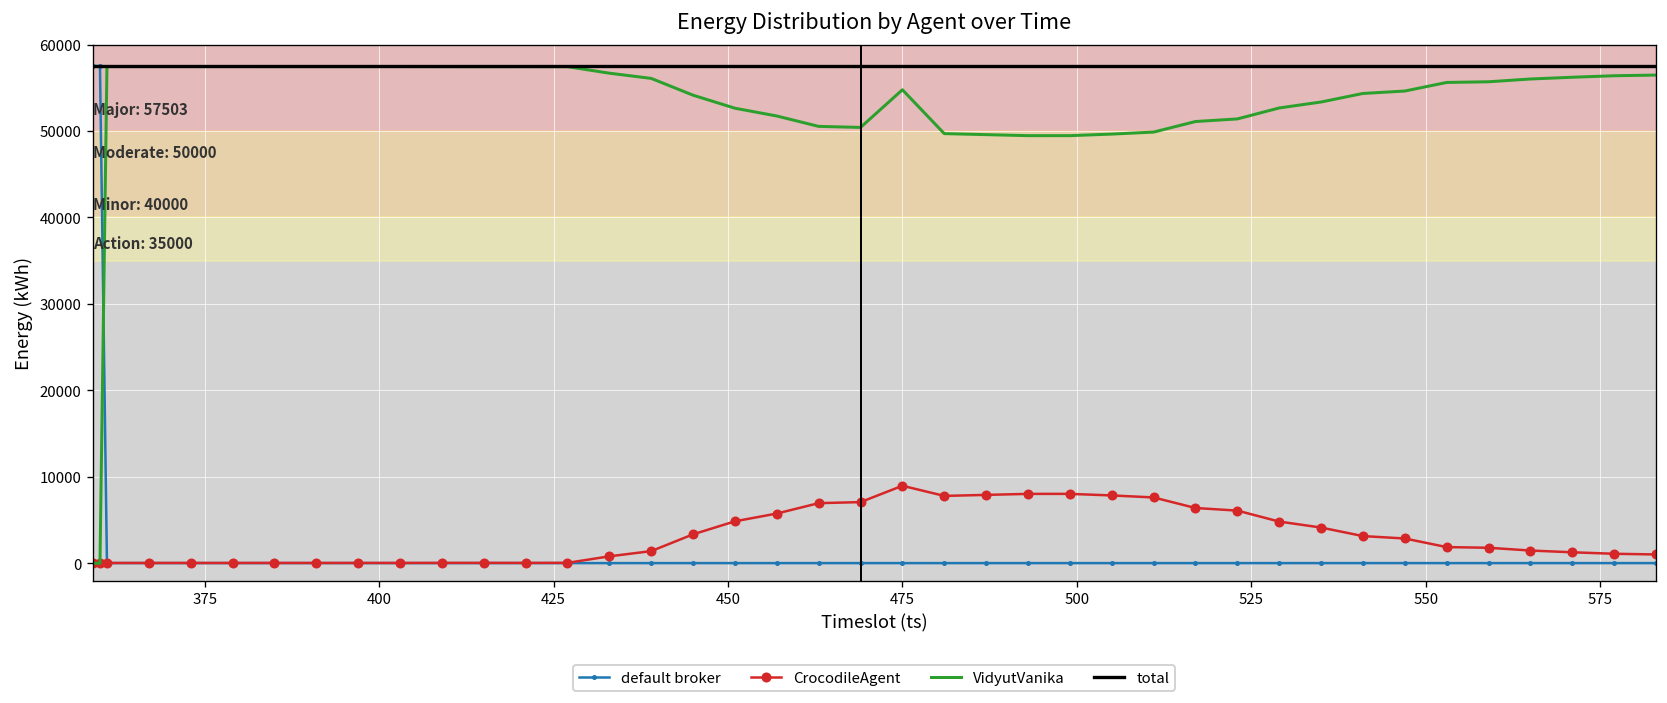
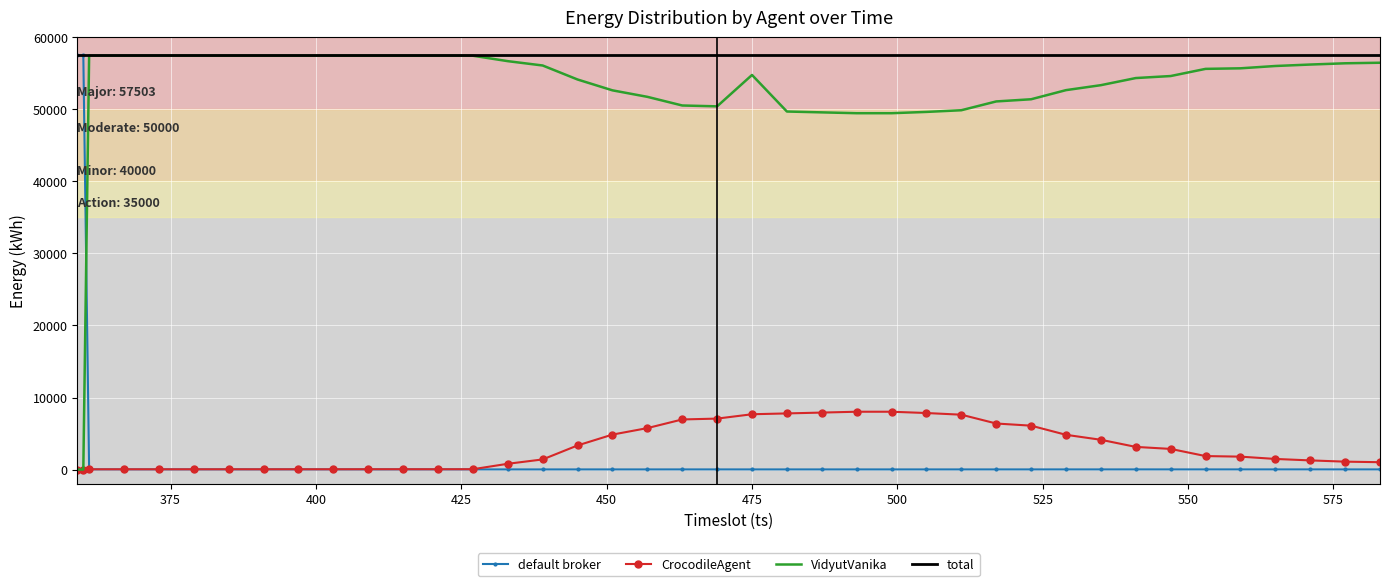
  {
    "default broker": {
      "475": 0
    },
    "CrocodileAgent": {
-     "475": 9000
+     "475": 8000
    },
    "VidyutVanika": {
      "475": 55000
    },
    "total": {
      "475": 58000
    }
  }
